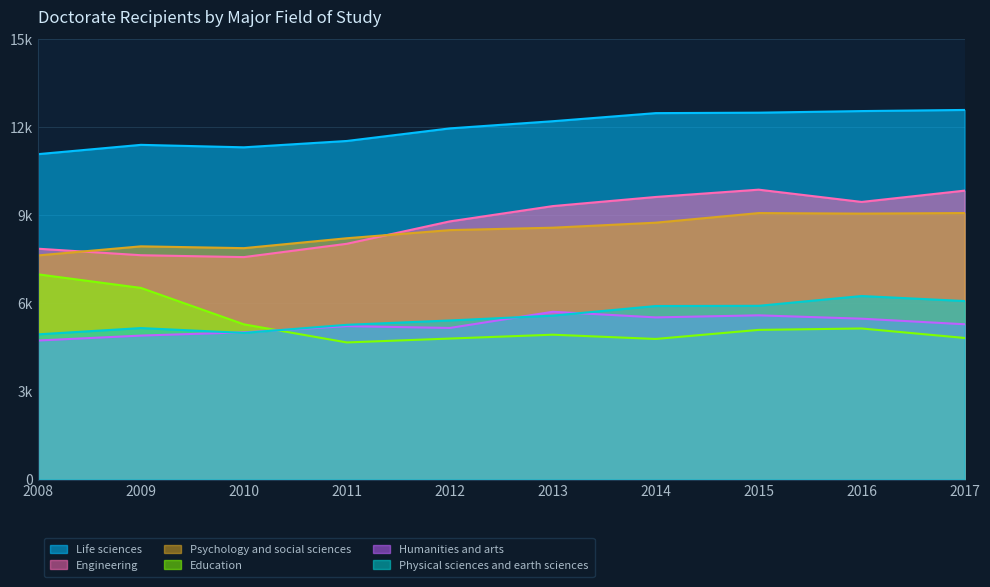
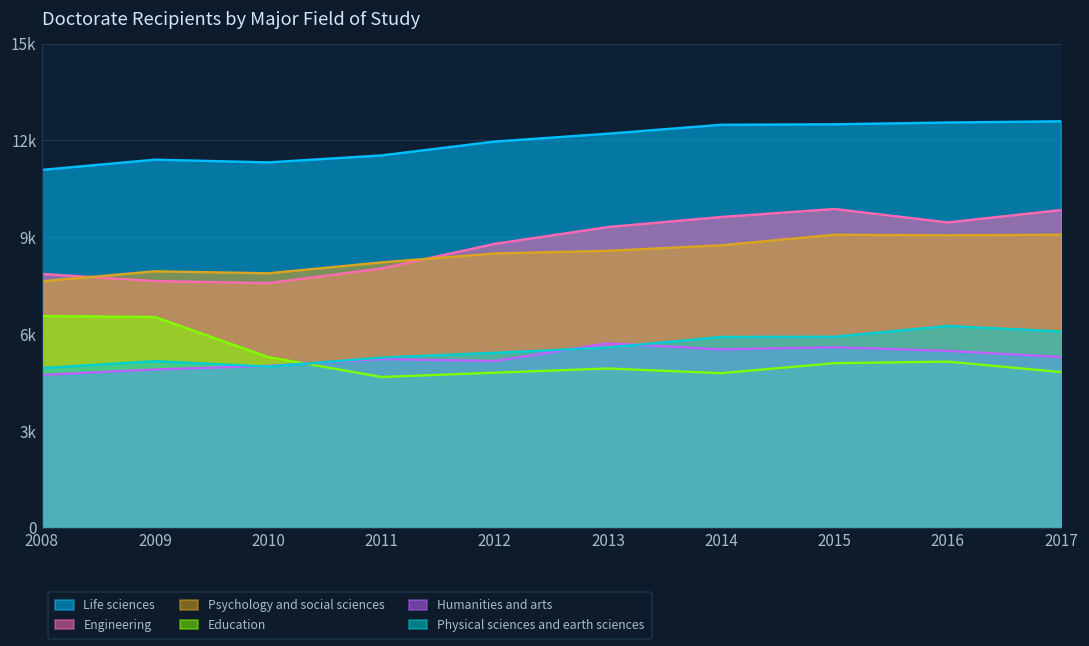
  {
    "Engineering": {
      "2008": 7900,
      "2009": 7600,
      "2010": 7600,
      "2011": 8000,
      "2012": 8800,
      "2013": 9300,
      "2014": 9600,
      "2015": 9900,
      "2016": 9500,
      "2017": 9800
    },
    "Psychology and social sciences": {
      "2008": 7600,
      "2009": 7900,
      "2010": 7900,
      "2011": 8200,
      "2012": 8500,
      "2013": 8600,
      "2014": 8800,
      "2015": 9100,
      "2016": 9100,
      "2017": 9100
    },
    "Education": {
-     "2008": 7000,
+     "2008": 6600,
      "2009": 6500,
      "2010": 5300,
      "2011": 4700,
      "2012": 4800,
      "2013": 4900,
      "2014": 4800,
      "2015": 5100,
      "2016": 5100,
      "2017": 4800
    },
    "Humanities and arts": {
      "2008": 4700,
      "2009": 4900,
      "2012": 5200,
      "2013": 5700,
      "2014": 5500,
      "2015": 5600,
      "2016": 5500,
      "2017": 5300
    }
  }
